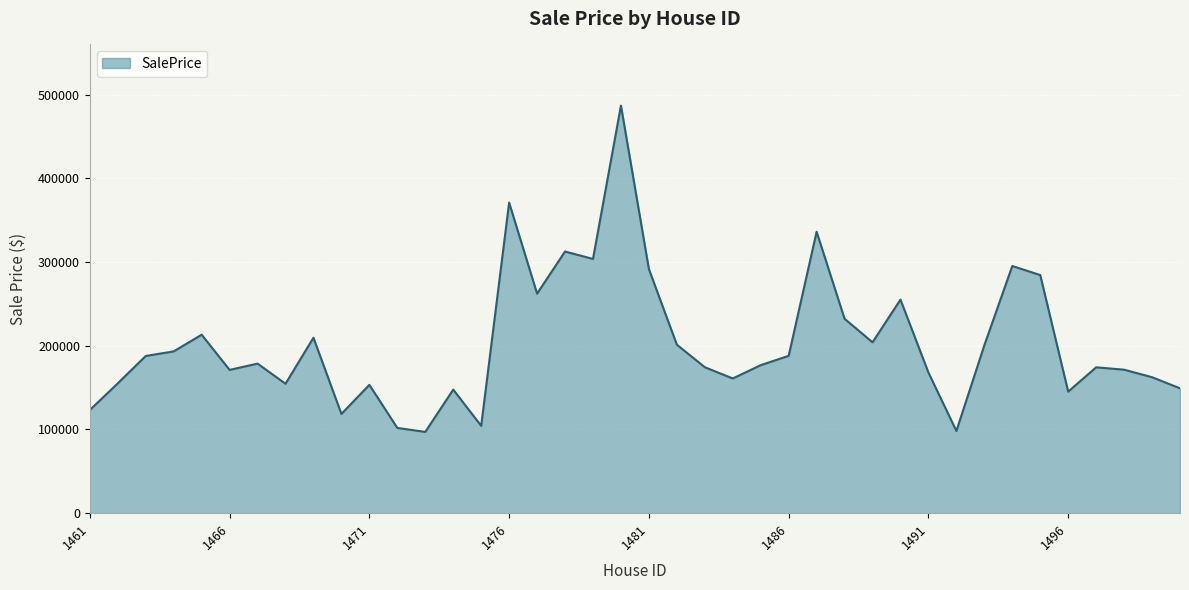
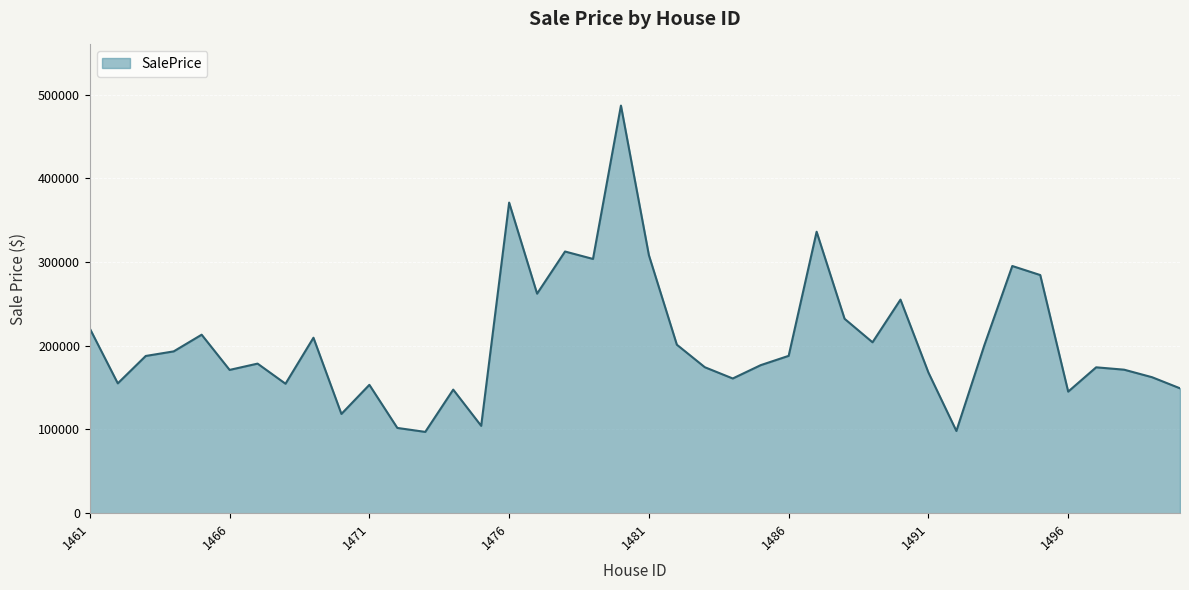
  {
-   "1461": 120000,
+   "1461": 220000,
    "1466": 170000,
    "1471": 150000,
    "1476": 370000,
-   "1481": 290000,
+   "1481": 310000,
    "1486": 190000,
    "1491": 170000,
    "1496": 150000
  }
